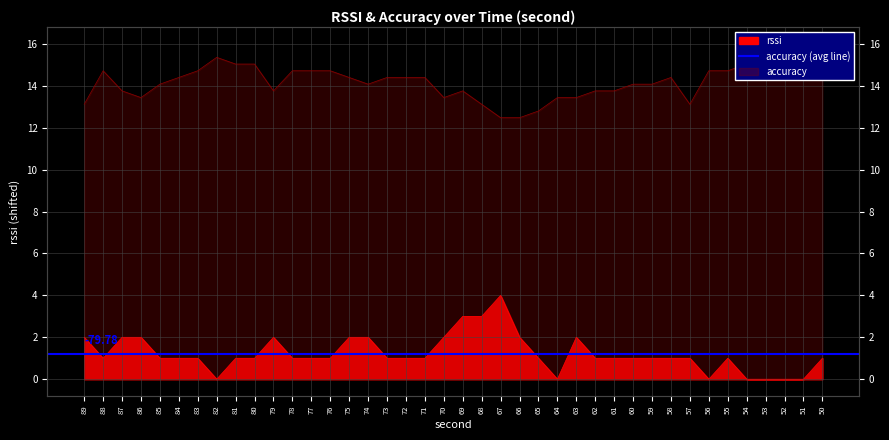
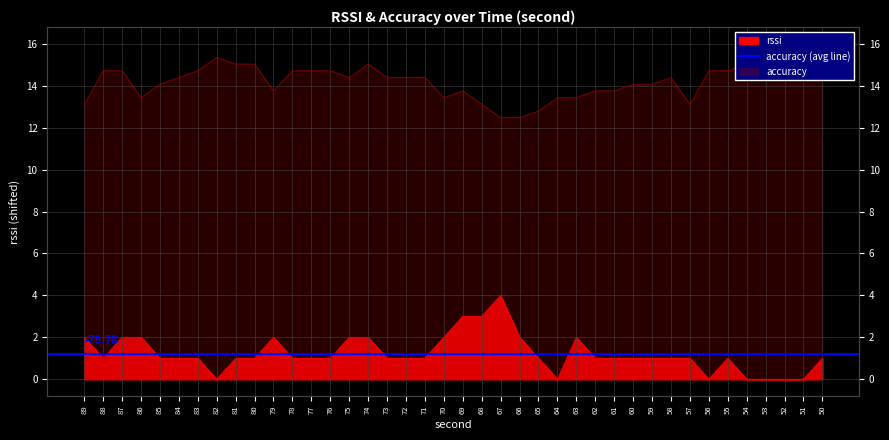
  {
    "rssi": {
      "88": 1.0,
      "87": 2.0,
      "86": 2.0,
      "85": 1.0,
      "84": 1.0,
      "83": 1.0,
      "82": 0.0,
      "81": 1.0,
      "80": 1.0,
      "79": 2.0,
      "78": 1.0,
      "77": 1.0,
      "76": 1.0,
      "75": 2.0,
      "74": 2.0,
      "73": 1.0,
      "72": 1.0,
      "71": 1.0,
      "70": 2.0,
      "69": 3.0,
      "68": 3.0,
      "67": 4.0,
      "66": 2.0,
      "65": 1.0,
      "64": 0.0,
      "63": 2.0,
      "62": 1.0,
      "61": 1.0,
      "60": 1.0,
      "59": 1.0,
      "58": 1.0,
      "57": 1.0,
      "56": 0.0,
      "55": 1.0,
      "54": 0.0,
      "53": 0.0,
      "52": 0.0,
      "51": 0.0,
      "50": 1.0
    },
    "accuracy": {
      "89": 13.1,
      "88": 14.7,
-     "87": 13.8,
+     "87": 14.7,
      "86": 13.4,
      "85": 14.1,
      "84": 14.4,
      "83": 14.7,
      "82": 15.4,
      "81": 15.0,
      "80": 15.0,
      "79": 13.8,
      "78": 14.7,
      "77": 14.7,
      "76": 14.7,
      "75": 14.4,
-     "74": 14.1,
+     "74": 15.0,
      "73": 14.4,
      "72": 14.4,
      "71": 14.4,
      "70": 13.4,
      "69": 13.8,
      "68": 13.1,
      "67": 12.5,
      "66": 12.5,
      "65": 12.8,
      "64": 13.4,
      "63": 13.4,
      "62": 13.8,
      "61": 13.8,
      "60": 14.1,
      "59": 14.1,
      "58": 14.4,
      "57": 13.1,
      "56": 14.7,
      "55": 14.7
    }
  }
